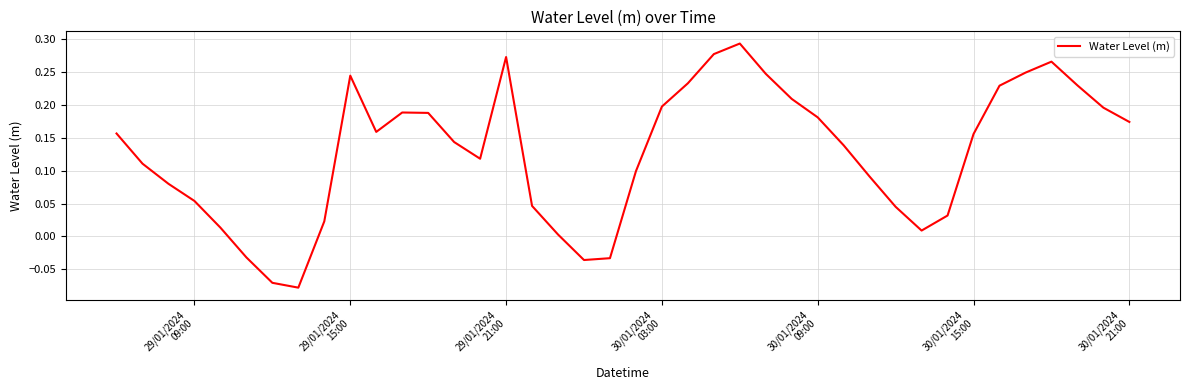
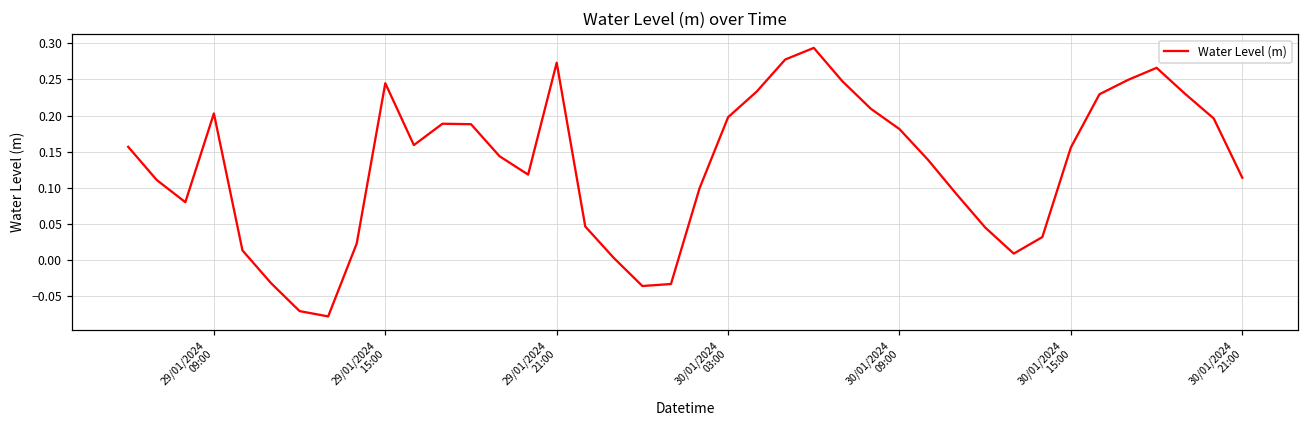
  {
-   "29/01/2024 09:00": 0.05,
+   "29/01/2024 09:00": 0.20,
    "29/01/2024 15:00": 0.24,
    "29/01/2024 21:00": 0.27,
    "30/01/2024 03:00": 0.20,
    "30/01/2024 09:00": 0.18,
    "30/01/2024 15:00": 0.16,
-   "30/01/2024 21:00": 0.17
+   "30/01/2024 21:00": 0.11
  }
